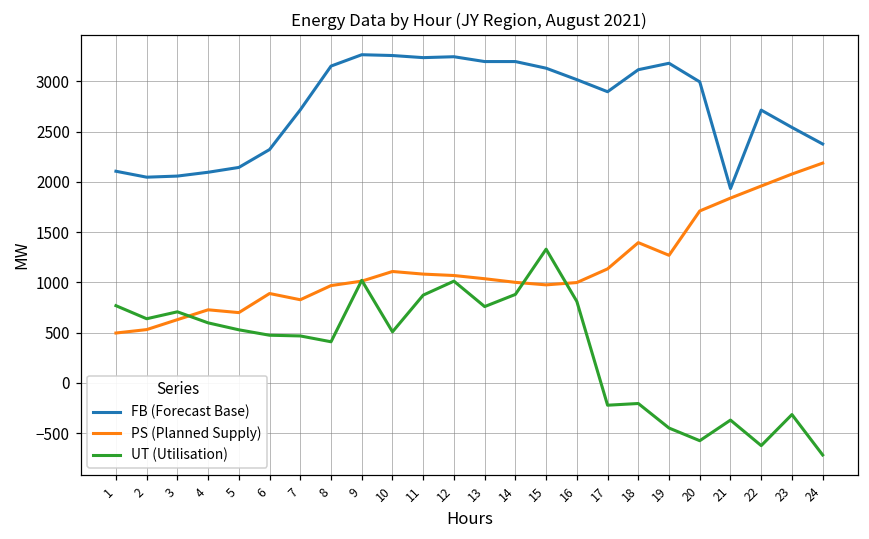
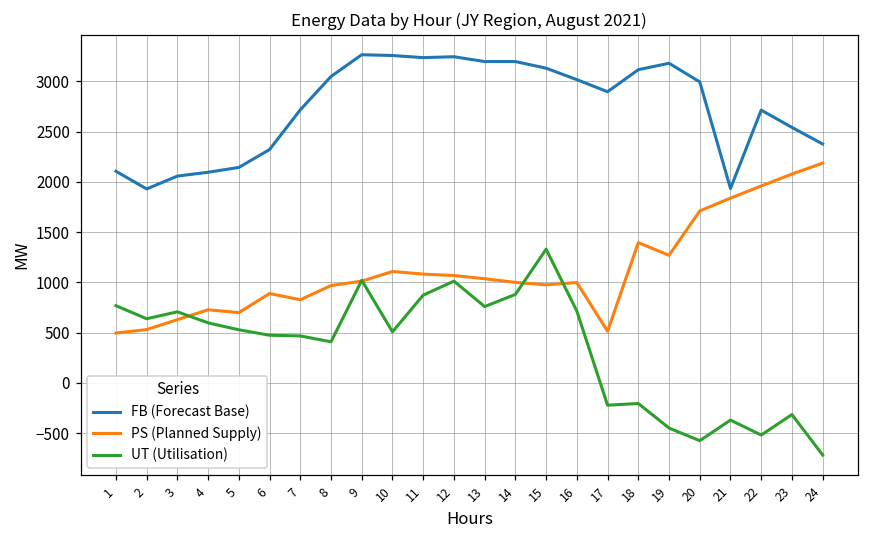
  {
    "FB (Forecast Base)": {
      "1": 2100,
-     "2": 2000,
+     "2": 1900,
      "3": 2100,
      "4": 2100,
      "5": 2100,
      "6": 2300,
      "7": 2700,
-     "8": 3200,
+     "8": 3000,
      "9": 3300,
      "10": 3300,
      "11": 3200,
      "12": 3200,
      "13": 3200,
      "14": 3200,
      "15": 3100,
      "16": 3000,
      "17": 2900,
      "18": 3100,
      "19": 3200,
      "20": 3000,
      "21": 1900,
      "22": 2700,
      "23": 2500,
      "24": 2400
    },
    "PS (Planned Supply)": {
      "1": 500,
      "2": 500,
      "3": 600,
      "4": 700,
      "5": 700,
      "6": 900,
      "7": 800,
      "8": 1000,
      "10": 1100,
      "11": 1100,
      "12": 1100,
      "13": 1000,
      "14": 1000,
      "15": 1000,
      "16": 1000,
-     "17": 1100,
+     "17": 500,
      "18": 1400,
      "19": 1300,
      "20": 1700,
      "21": 1800,
      "22": 2000,
      "23": 2100,
      "24": 2200
    },
    "UT (Utilisation)": {
      "1": 800,
      "2": 600,
      "3": 700,
      "4": 600,
      "5": 500,
      "6": 500,
      "7": 500,
      "8": 400,
      "10": 500,
      "11": 900,
      "12": 1000,
      "13": 800,
      "14": 900,
      "15": 1300,
-     "16": 800,
+     "16": 700,
      "17": -200,
      "18": -200,
      "19": -400,
      "20": -600,
      "21": -400,
-     "22": -600,
+     "22": -500,
      "23": -300,
      "24": -700
    }
  }
